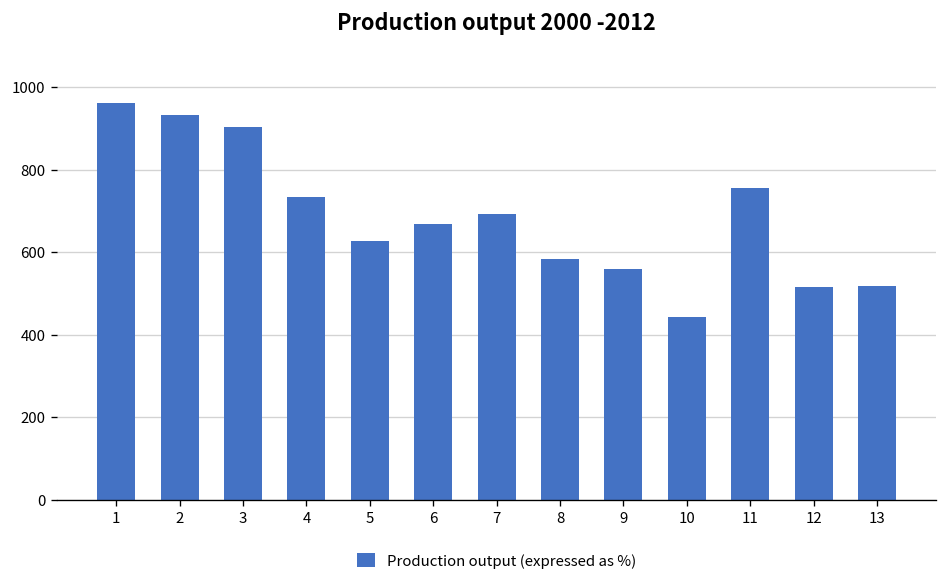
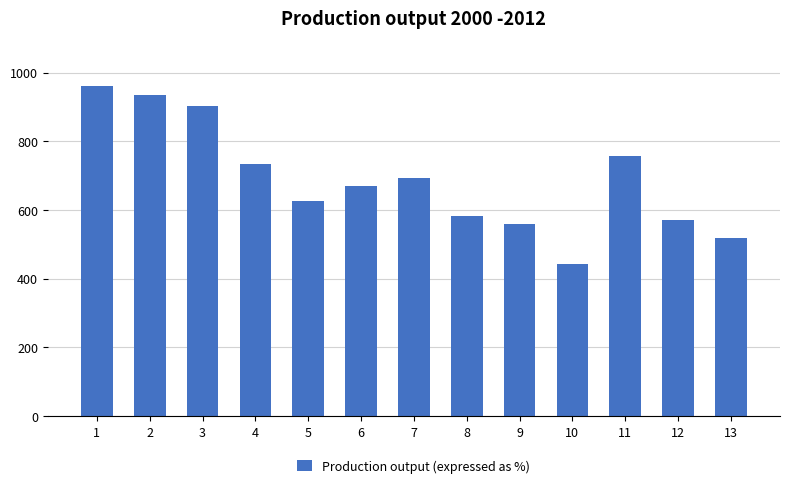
  {
    "1": 960,
    "2": 930,
    "3": 900,
    "4": 740,
    "5": 630,
    "6": 670,
    "7": 690,
    "8": 580,
    "9": 560,
    "10": 440,
    "11": 760,
-   "12": 520,
+   "12": 570,
    "13": 520
  }
